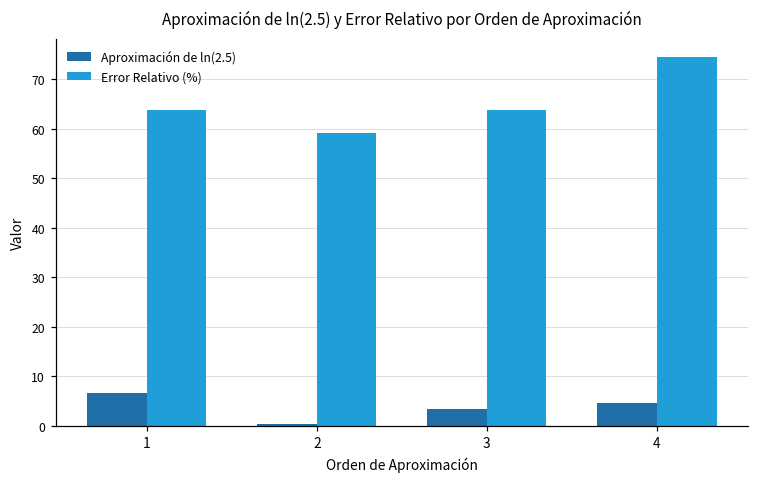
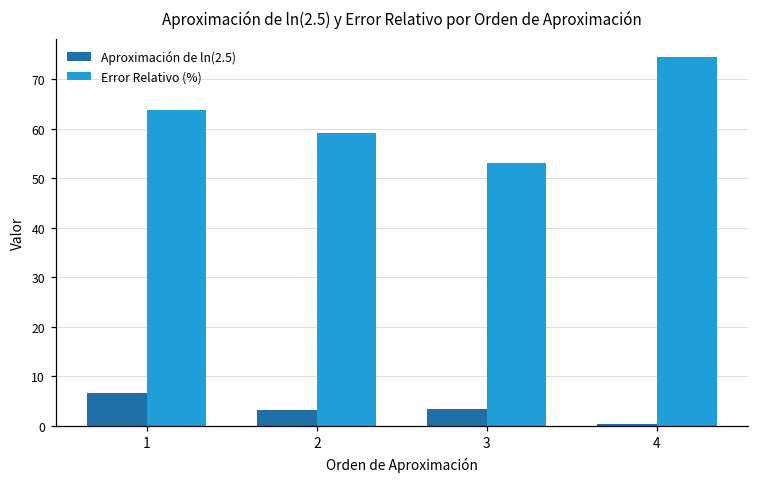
  {
    "Aproximación de ln(2.5)": {
      "1": 7,
-     "2": 0,
+     "2": 3,
      "3": 3,
-     "4": 5
+     "4": 0
    },
    "Error Relativo (%)": {
      "1": 64,
      "2": 59,
-     "3": 64,
+     "3": 53,
      "4": 74
    }
  }
